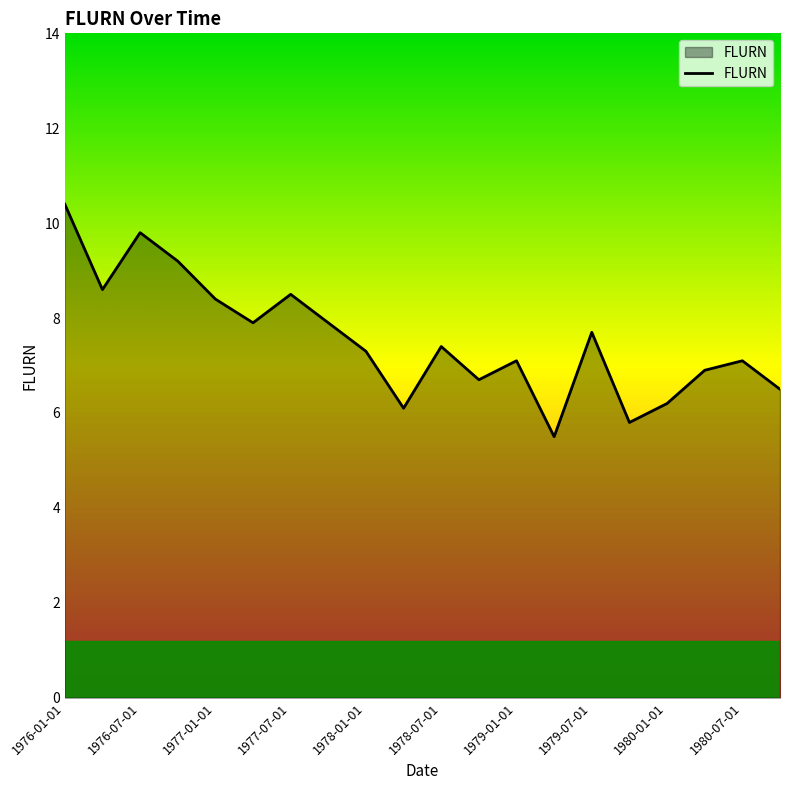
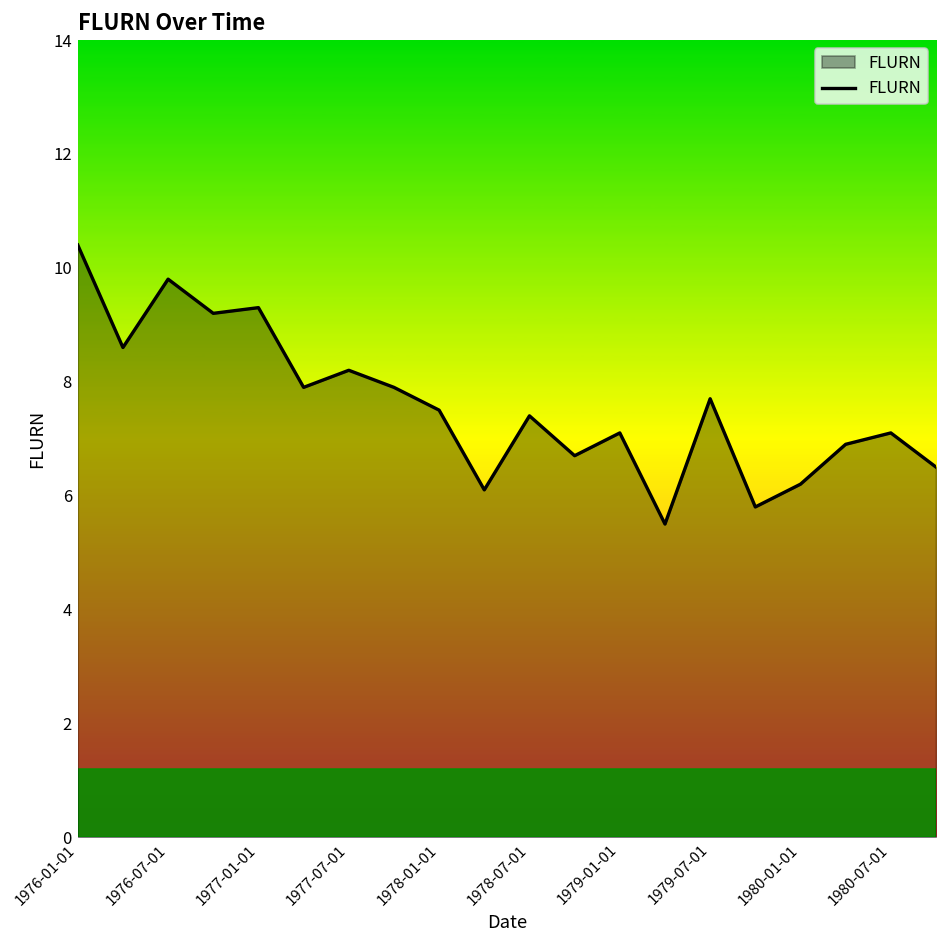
  {
    "1976-01-01": 10.4,
    "1976-07-01": 9.8,
-   "1977-01-01": 8.4,
-   "1977-07-01": 8.5,
-   "1978-01-01": 7.3,
+   "1977-01-01": 9.3,
+   "1977-07-01": 8.2,
+   "1978-01-01": 7.5,
    "1978-07-01": 7.4,
    "1979-01-01": 7.1,
    "1979-07-01": 7.7,
    "1980-01-01": 6.2,
    "1980-07-01": 7.1
  }
